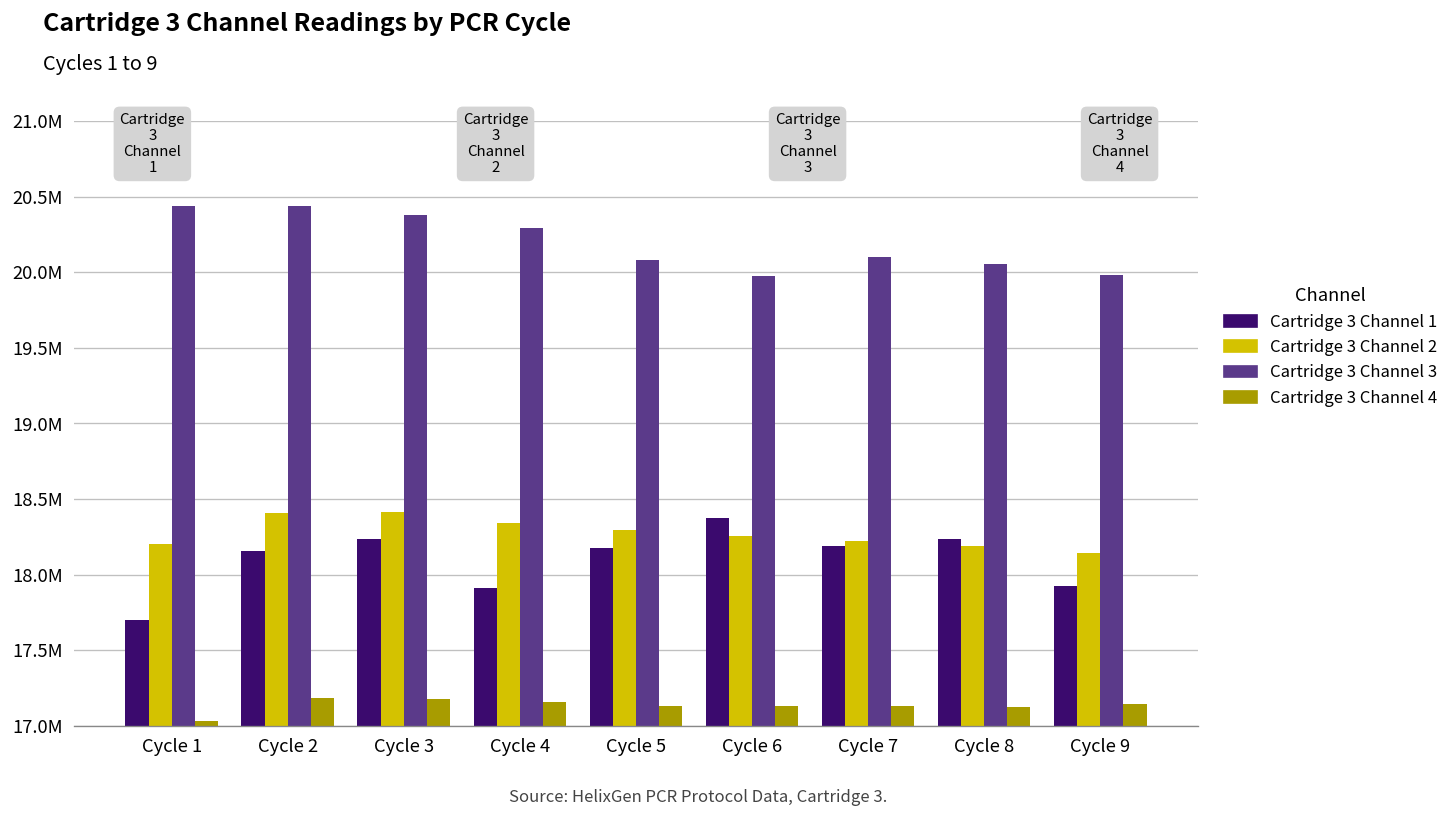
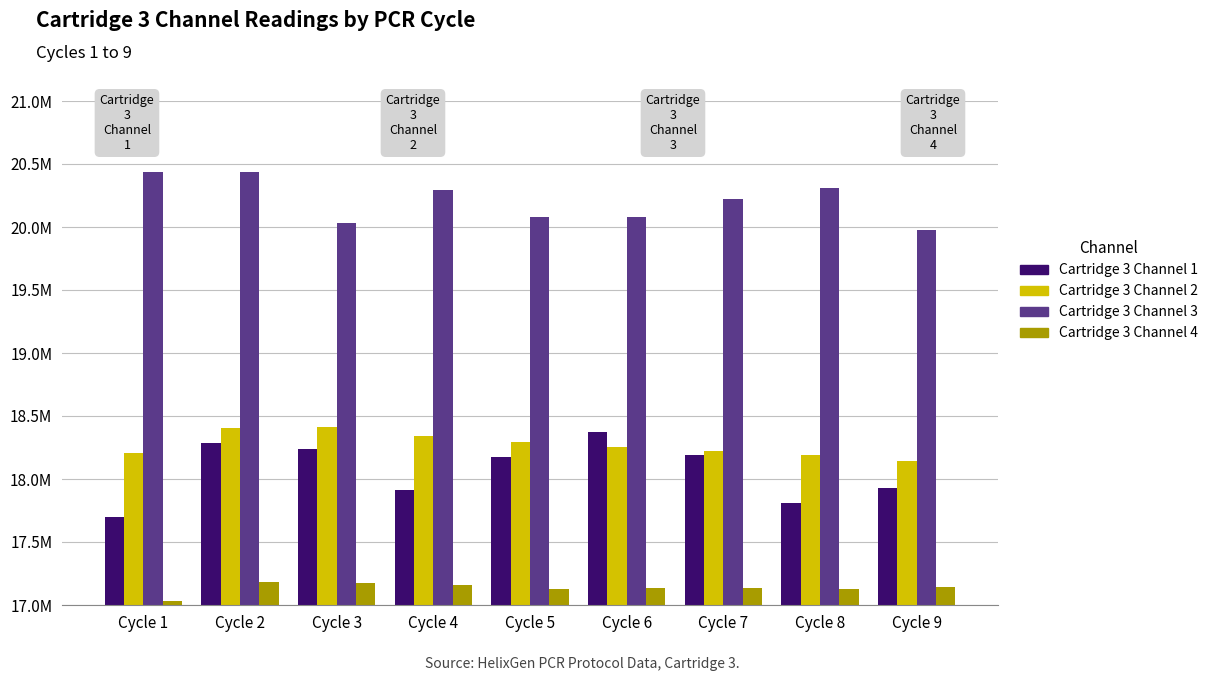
  {
    "Cartridge 3 Channel 1": {
      "Cycle 1": 17700000,
-     "Cycle 2": 18160000,
+     "Cycle 2": 18290000,
      "Cycle 3": 18240000,
      "Cycle 4": 17910000,
      "Cycle 5": 18180000,
      "Cycle 6": 18380000,
      "Cycle 7": 18190000,
-     "Cycle 8": 18240000,
+     "Cycle 8": 17810000,
      "Cycle 9": 17930000
    },
    "Cartridge 3 Channel 3": {
      "Cycle 1": 20430000,
      "Cycle 2": 20440000,
-     "Cycle 3": 20380000,
+     "Cycle 3": 20030000,
      "Cycle 4": 20290000,
      "Cycle 5": 20080000,
-     "Cycle 6": 19970000,
-     "Cycle 7": 20100000,
-     "Cycle 8": 20060000,
+     "Cycle 6": 20080000,
+     "Cycle 7": 20220000,
+     "Cycle 8": 20310000,
      "Cycle 9": 19980000
    }
  }
